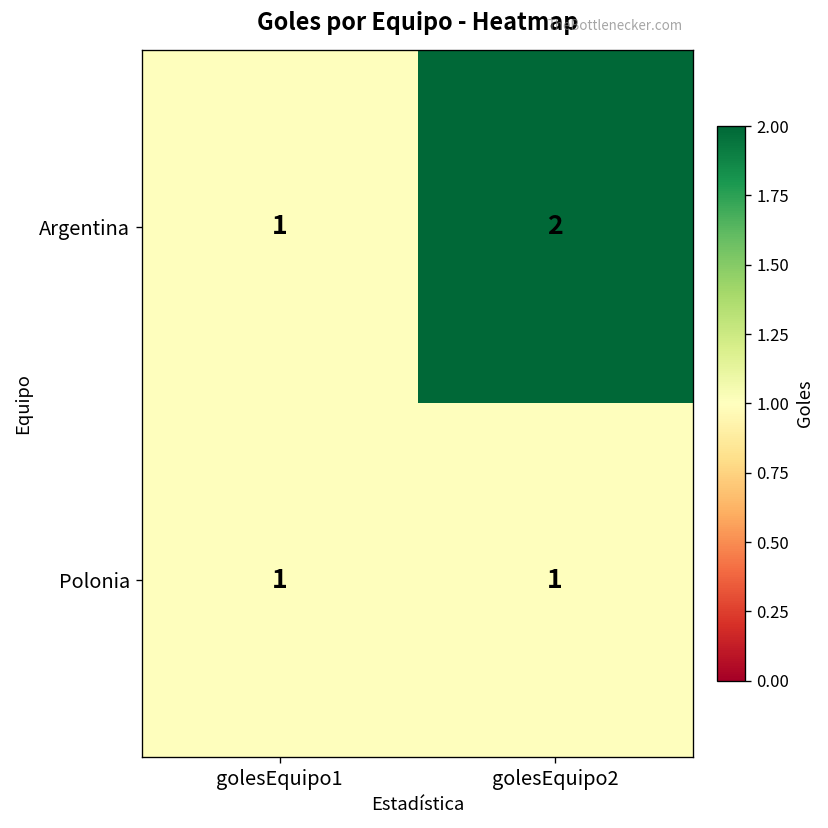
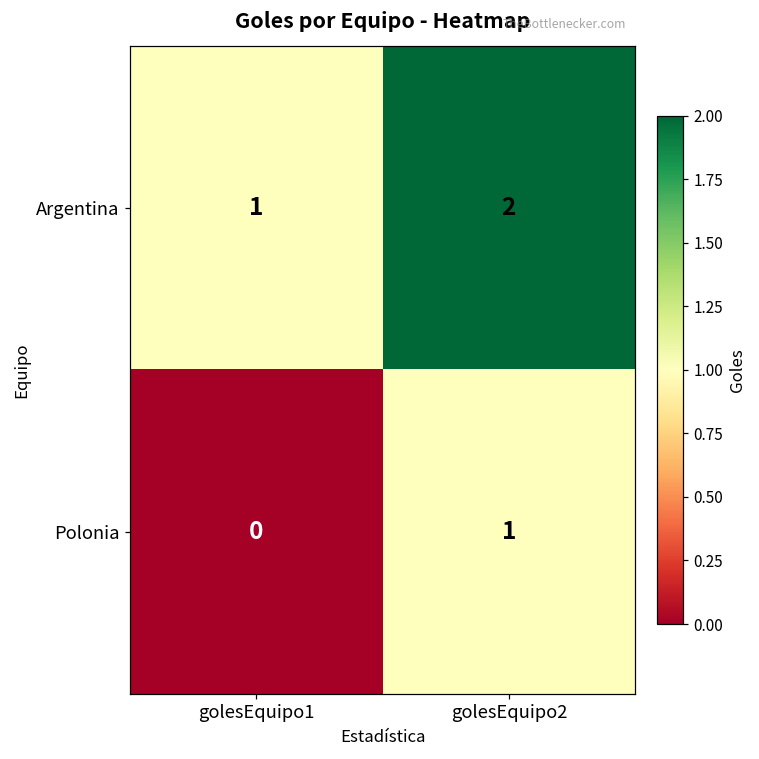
  {
    "Argentina": {
      "golesEquipo1": 1,
      "golesEquipo2": 2
    },
    "Polonia": {
-     "golesEquipo1": 1,
+     "golesEquipo1": 0,
      "golesEquipo2": 1
    }
  }
